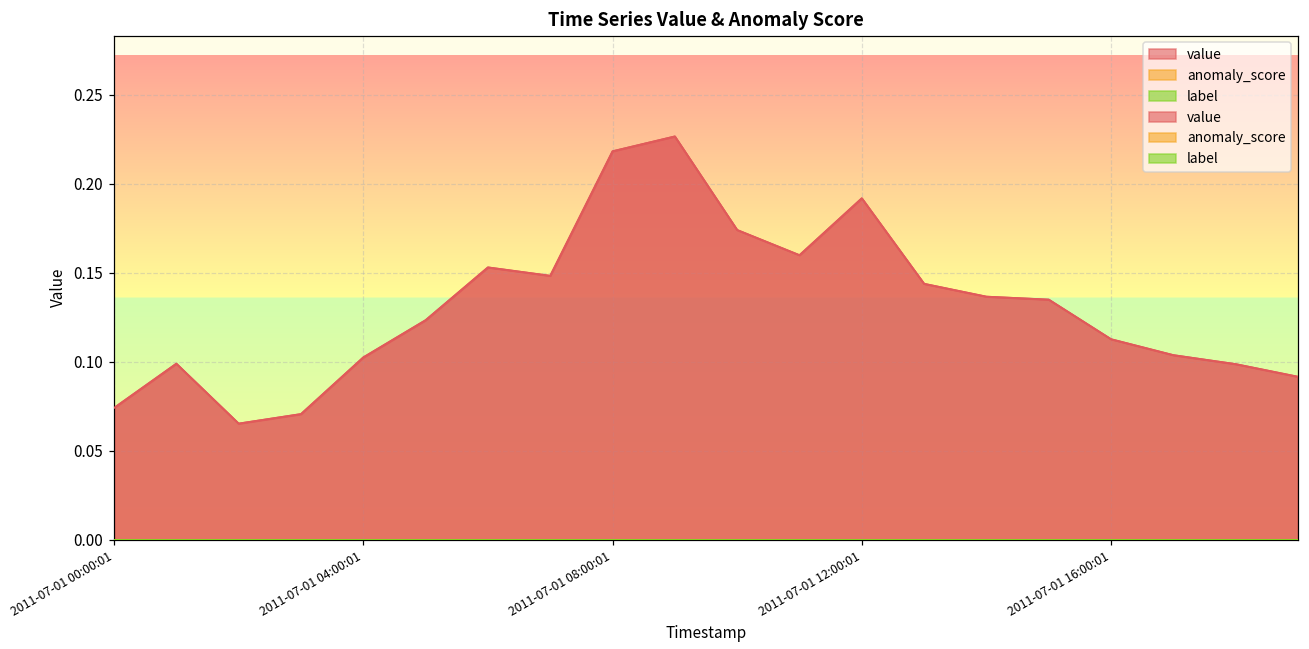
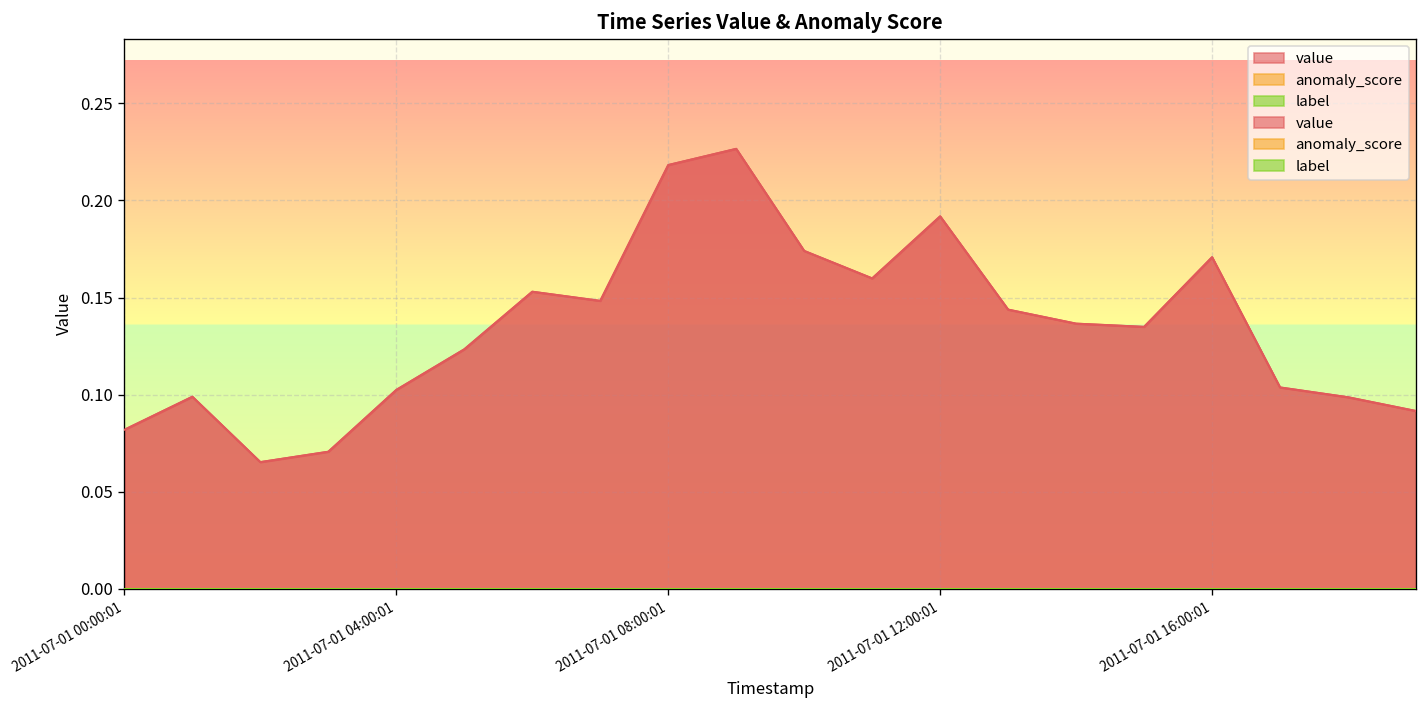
  {
    "value": {
-     "2011-07-01 00:00:01": 0.074,
+     "2011-07-01 00:00:01": 0.082,
      "2011-07-01 04:00:01": 0.102,
      "2011-07-01 08:00:01": 0.218,
      "2011-07-01 12:00:01": 0.192,
-     "2011-07-01 16:00:01": 0.113
+     "2011-07-01 16:00:01": 0.171
    },
    "label": {
      "2011-07-01 00:00:01": 0.000,
      "2011-07-01 04:00:01": 0.000,
      "2011-07-01 08:00:01": 0.000,
      "2011-07-01 12:00:01": 0.000,
      "2011-07-01 16:00:01": 0.000
    }
  }
